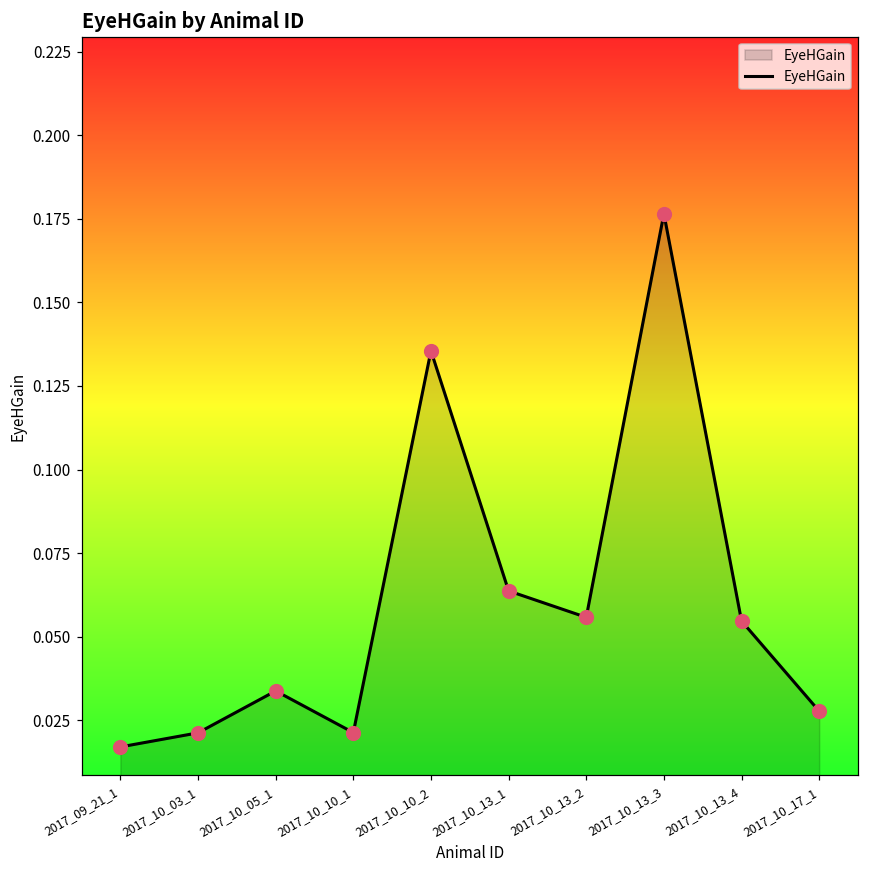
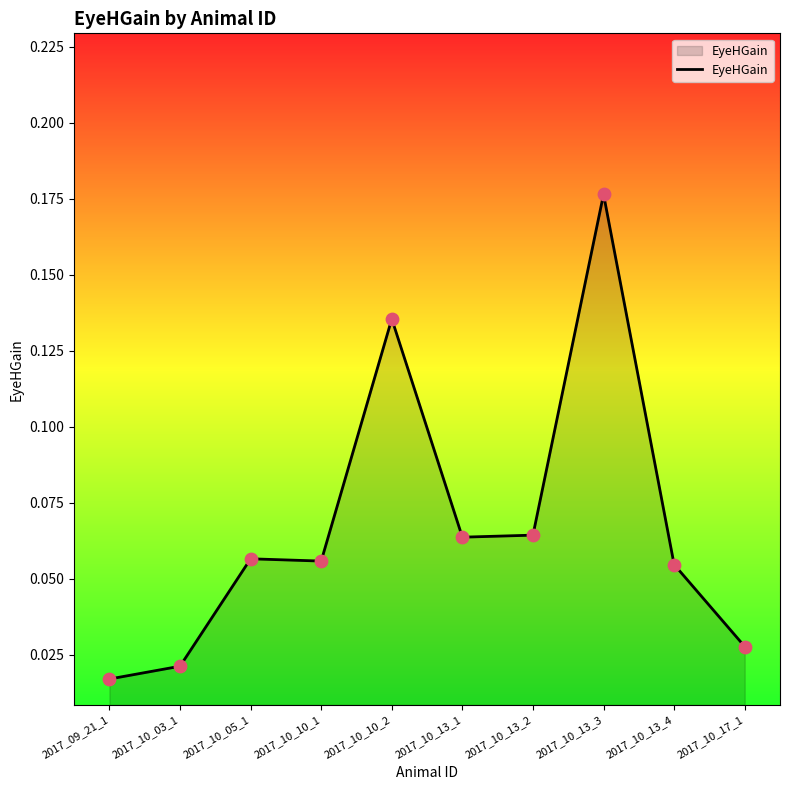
  {
    "2017_09_21_1": 0.017,
    "2017_10_03_1": 0.021,
-   "2017_10_05_1": 0.034,
-   "2017_10_10_1": 0.021,
+   "2017_10_05_1": 0.057,
+   "2017_10_10_1": 0.056,
    "2017_10_10_2": 0.136,
    "2017_10_13_1": 0.064,
-   "2017_10_13_2": 0.056,
+   "2017_10_13_2": 0.064,
    "2017_10_13_3": 0.177,
    "2017_10_13_4": 0.055,
    "2017_10_17_1": 0.028
  }
